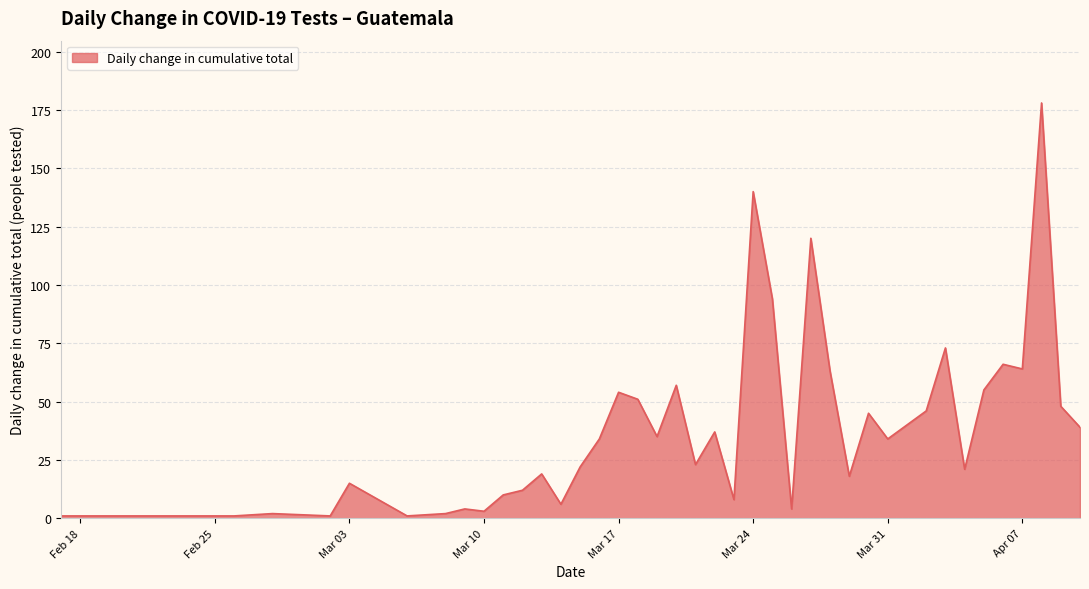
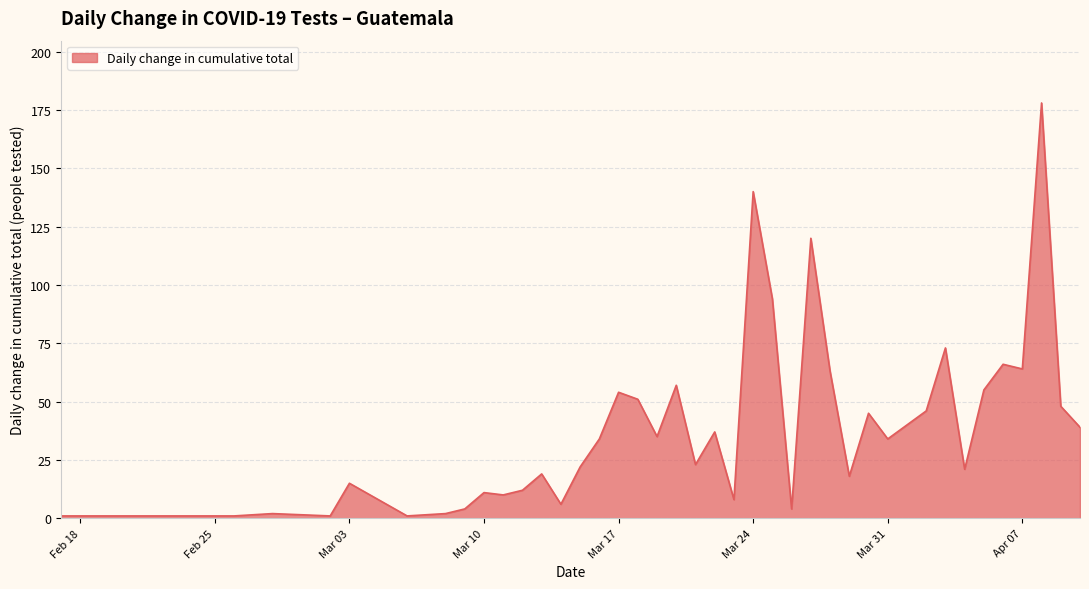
  {
    "Mar 03": 15,
-   "Mar 10": 3,
+   "Mar 10": 11,
    "Mar 17": 54,
    "Mar 24": 140,
    "Mar 31": 34,
    "Apr 07": 64
  }
